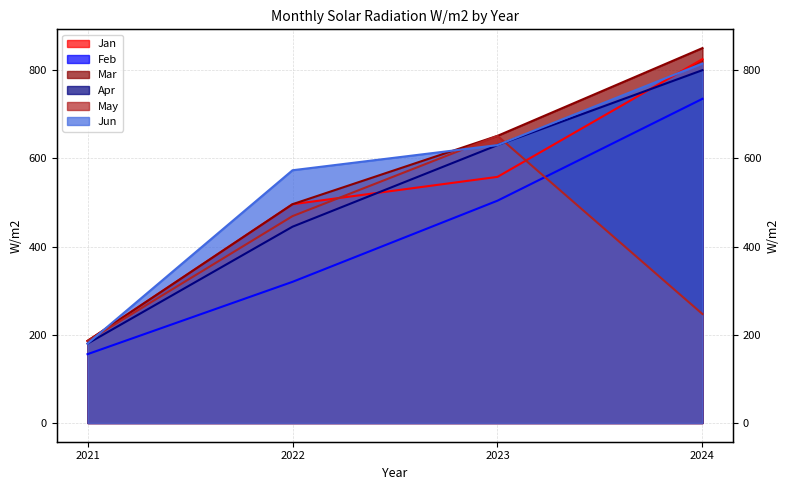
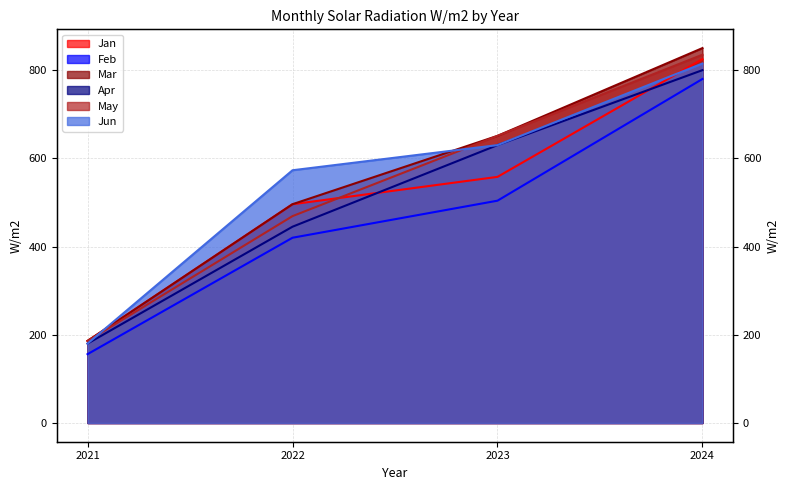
  {
    "Jan": {
      "2023": 560,
      "2024": 830
    },
    "Feb": {
      "2021": 160,
-     "2022": 320,
+     "2022": 420,
      "2023": 500,
-     "2024": 740
+     "2024": 780
    },
    "Mar": {
      "2024": 850
    },
    "Apr": {
      "2022": 450,
      "2024": 800
    },
    "May": {
      "2022": 470,
-     "2024": 250
+     "2024": 840
    },
    "Jun": {
      "2022": 570,
      "2024": 820
    }
  }
